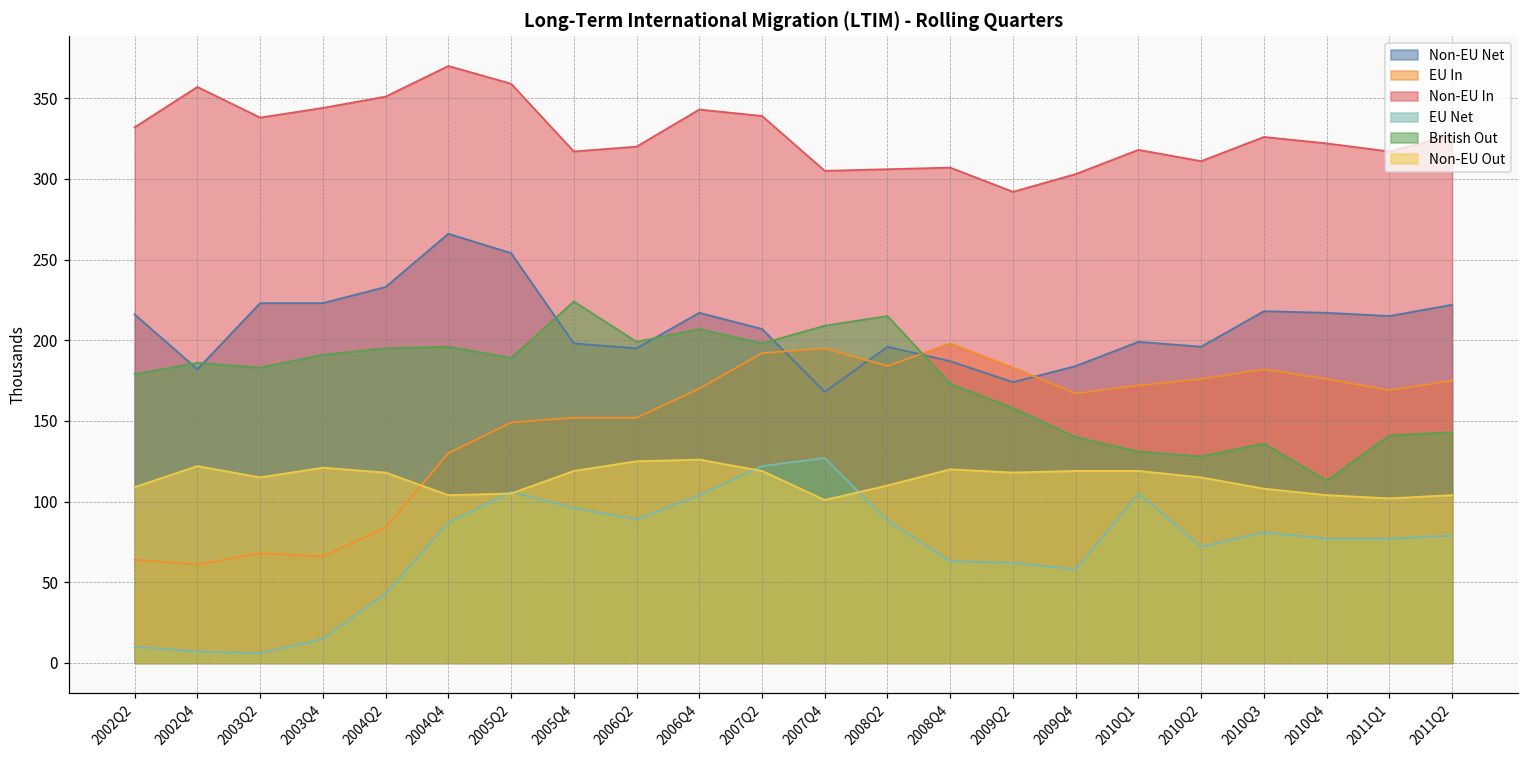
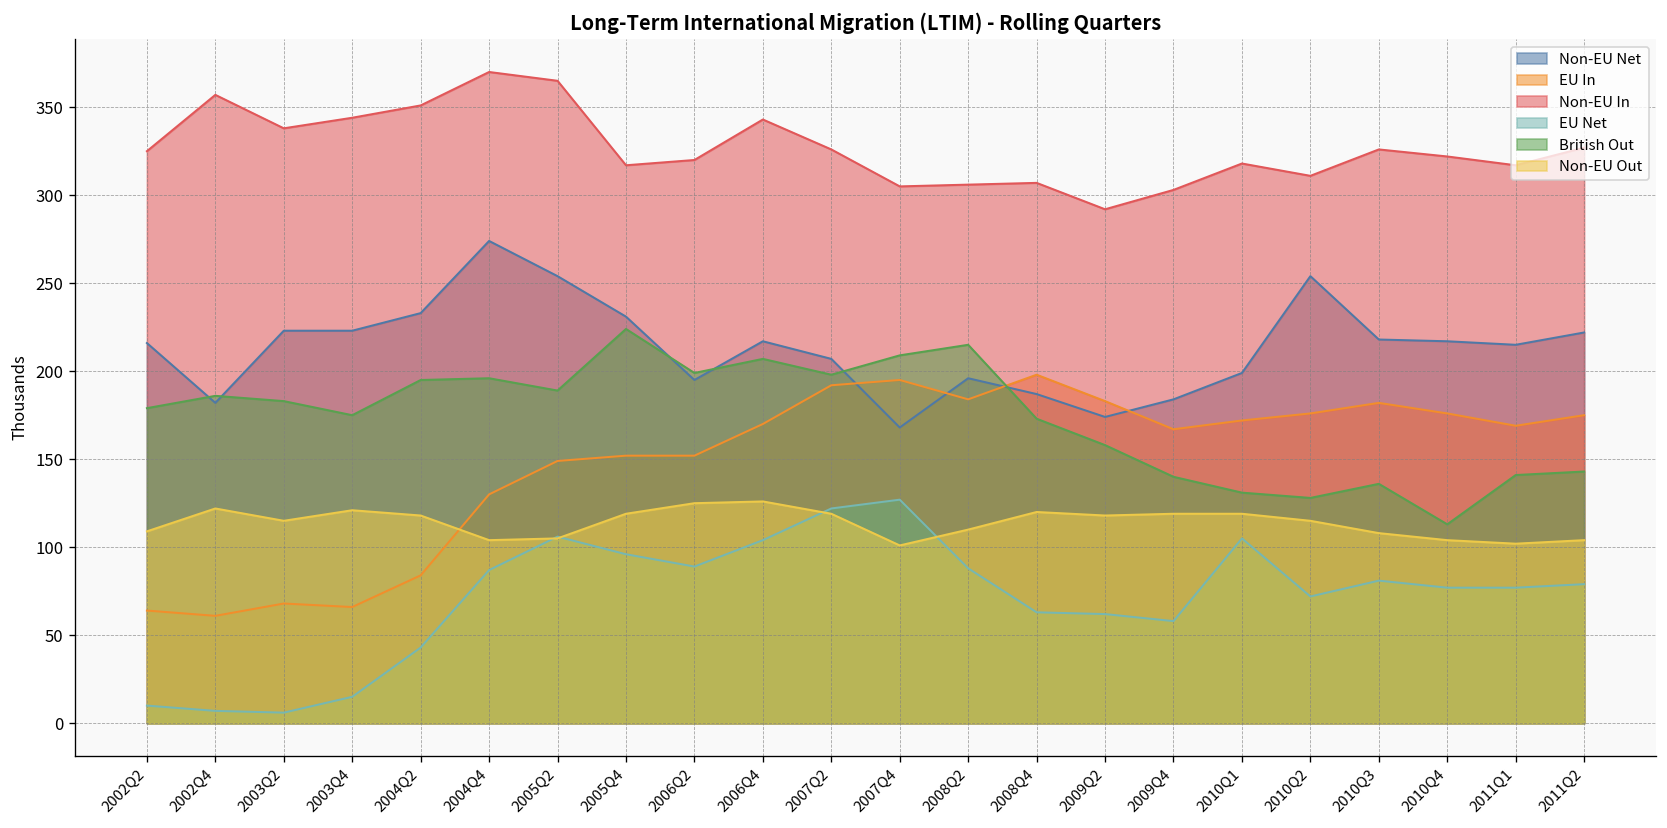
  {
    "Non-EU Net": {
      "2002Q2": 216,
      "2002Q4": 182,
      "2003Q2": 223,
      "2003Q4": 223,
      "2004Q2": 233,
-     "2004Q4": 266,
+     "2004Q4": 274,
      "2005Q2": 254,
-     "2005Q4": 198,
+     "2005Q4": 231,
      "2006Q2": 195,
      "2006Q4": 217,
      "2007Q2": 207,
      "2007Q4": 168,
      "2008Q2": 196,
      "2008Q4": 187,
      "2009Q2": 174,
      "2009Q4": 184,
      "2010Q1": 199,
-     "2010Q2": 196,
+     "2010Q2": 254,
      "2010Q3": 218,
      "2010Q4": 217,
      "2011Q1": 215,
      "2011Q2": 222
    },
    "Non-EU In": {
-     "2002Q2": 332,
+     "2002Q2": 325,
      "2002Q4": 357,
      "2003Q2": 338,
      "2003Q4": 344,
      "2004Q2": 351,
      "2004Q4": 370,
-     "2005Q2": 359,
+     "2005Q2": 365,
      "2005Q4": 317,
      "2006Q2": 320,
      "2006Q4": 343,
-     "2007Q2": 339,
+     "2007Q2": 326,
      "2007Q4": 305,
      "2008Q2": 306,
      "2008Q4": 307,
      "2009Q2": 292,
      "2009Q4": 303,
      "2010Q1": 318,
      "2010Q2": 311,
      "2010Q3": 326,
      "2010Q4": 322
    },
    "EU Net": {
      "2002Q2": 10,
      "2002Q4": 7,
      "2003Q2": 6,
      "2003Q4": 15,
      "2004Q2": 43,
      "2004Q4": 87,
      "2005Q4": 96,
      "2006Q2": 89,
      "2006Q4": 104,
      "2007Q2": 122,
      "2007Q4": 127,
      "2008Q2": 88,
      "2008Q4": 63,
      "2009Q2": 62,
      "2009Q4": 58,
      "2010Q1": 105,
      "2010Q2": 72,
      "2010Q3": 81,
      "2010Q4": 77,
      "2011Q1": 77,
      "2011Q2": 79
    },
    "British Out": {
      "2002Q2": 179,
      "2002Q4": 186,
      "2003Q2": 183,
-     "2003Q4": 191,
+     "2003Q4": 175,
      "2004Q2": 195,
      "2004Q4": 196,
      "2005Q2": 189,
      "2005Q4": 224,
      "2006Q2": 199,
      "2006Q4": 207,
      "2007Q2": 198,
      "2007Q4": 209,
      "2008Q2": 215,
      "2008Q4": 173,
      "2009Q2": 158,
      "2009Q4": 140,
      "2010Q1": 131,
      "2010Q2": 128,
      "2010Q3": 136,
      "2010Q4": 113,
      "2011Q1": 141,
      "2011Q2": 143
    }
  }
